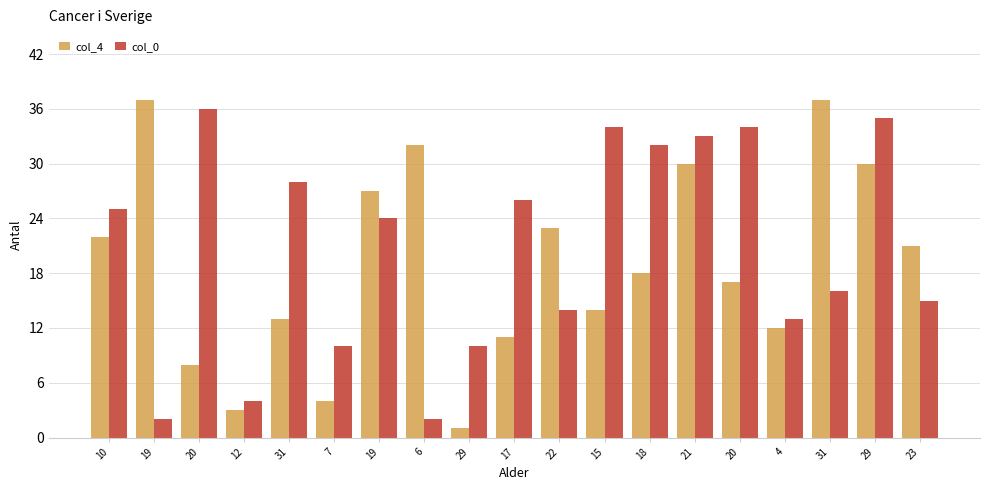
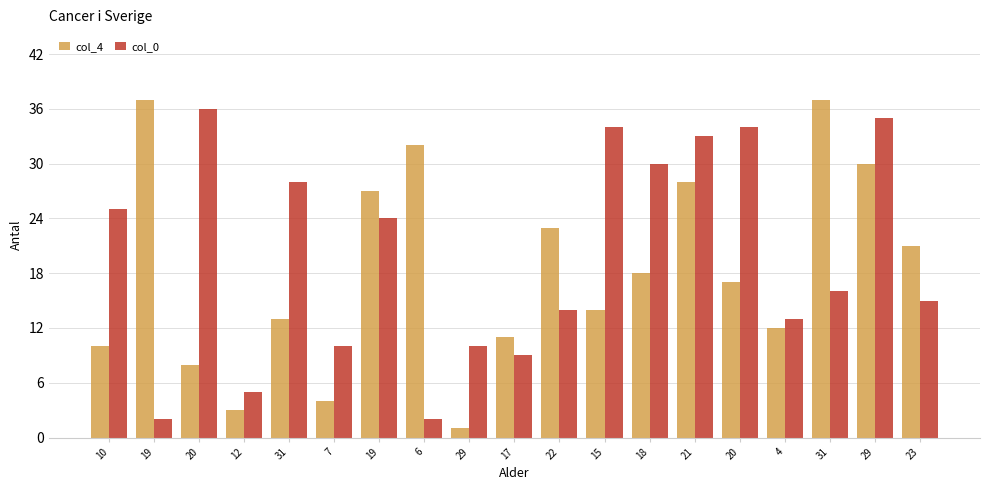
  {
    "col_4": {
-     "10": 22,
+     "10": 10,
      "12": 3,
      "7": 4,
      "6": 32,
      "17": 11,
      "22": 23,
      "15": 14,
      "18": 18,
-     "21": 30,
+     "21": 28,
      "4": 12,
      "23": 21
    },
    "col_0": {
      "10": 25,
-     "12": 4,
+     "12": 5,
      "7": 10,
      "6": 2,
-     "17": 26,
+     "17": 9,
      "22": 14,
      "15": 34,
-     "18": 32,
+     "18": 30,
      "21": 33,
      "4": 13,
      "23": 15
    }
  }
